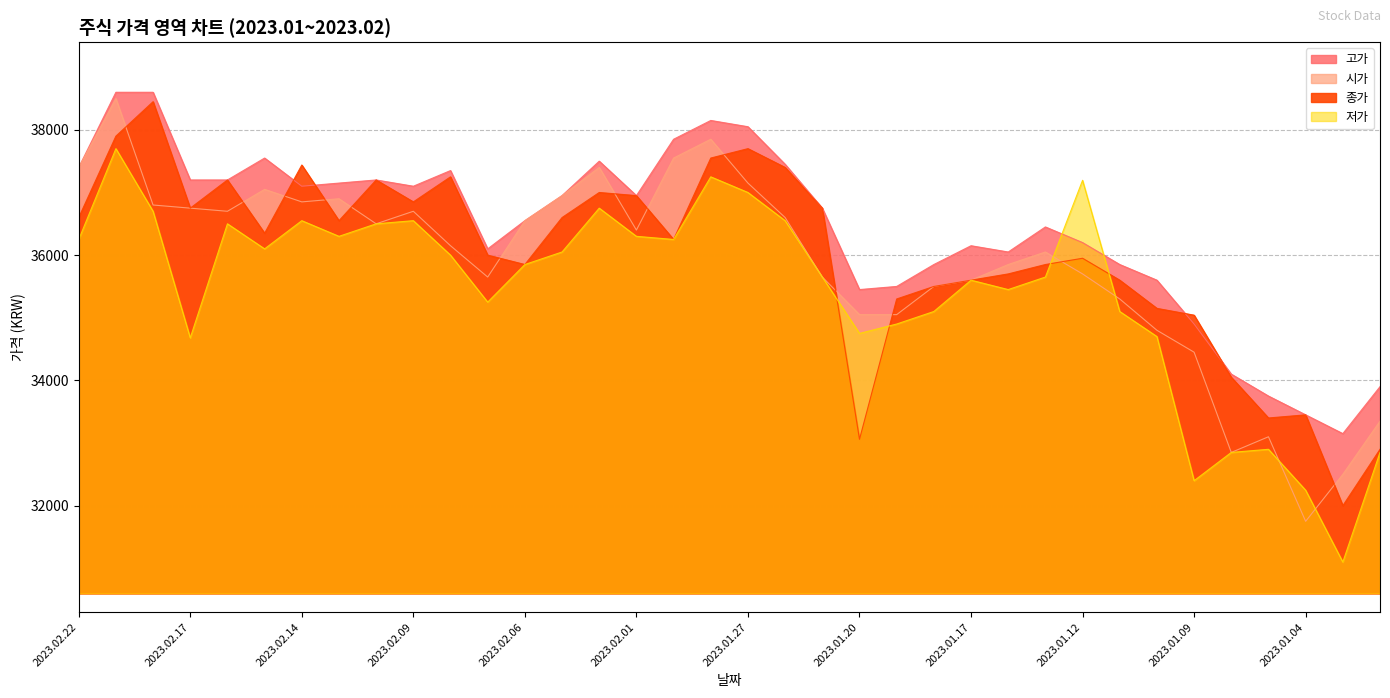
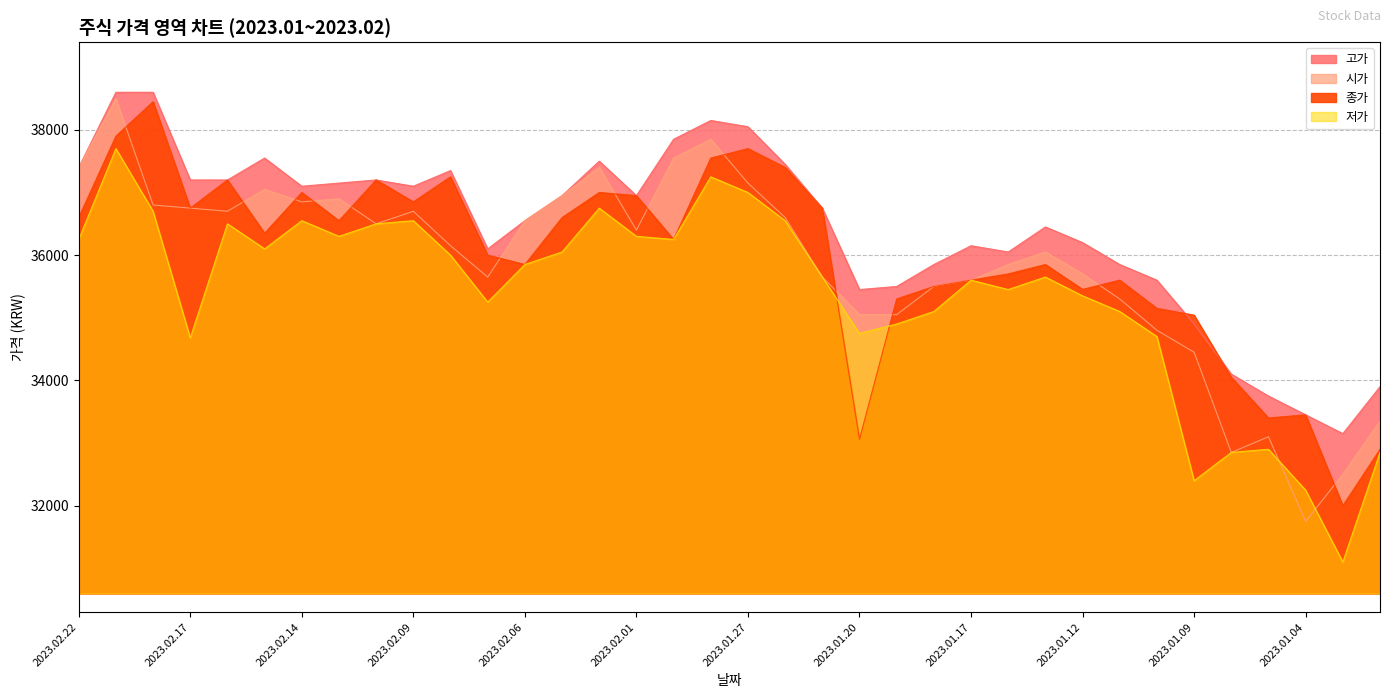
  {
    "종가": {
      "2023.02.22": 36600,
-     "2023.02.14": 37400,
+     "2023.02.14": 37000,
      "2023.02.09": 36900,
      "2023.01.27": 37700,
      "2023.01.20": 33100,
-     "2023.01.12": 36000,
+     "2023.01.12": 35500,
      "2023.01.09": 35000
    },
    "저가": {
      "2023.02.22": 36300,
      "2023.02.17": 34700,
      "2023.02.14": 36600,
      "2023.02.09": 36600,
      "2023.02.01": 36300,
      "2023.01.27": 37000,
      "2023.01.20": 34800,
-     "2023.01.12": 37200,
+     "2023.01.12": 35400,
      "2023.01.09": 32400,
      "2023.01.04": 32200
    }
  }
